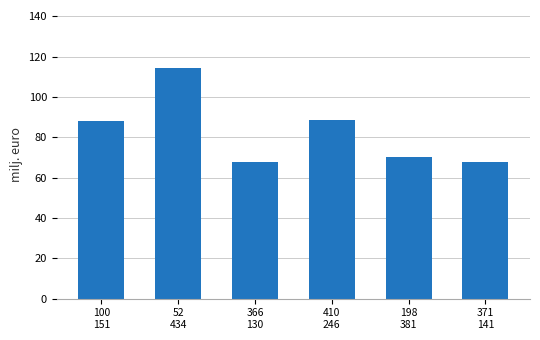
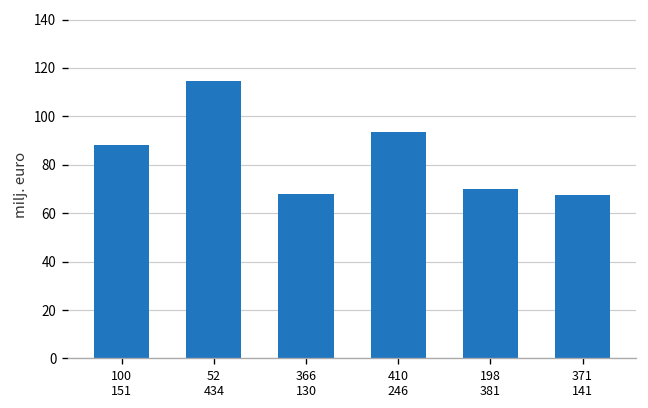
  {
    "100 151": 88,
    "52 434": 115,
    "366 130": 68,
-   "410 246": 89,
+   "410 246": 94,
    "198 381": 70,
    "371 141": 68
  }
